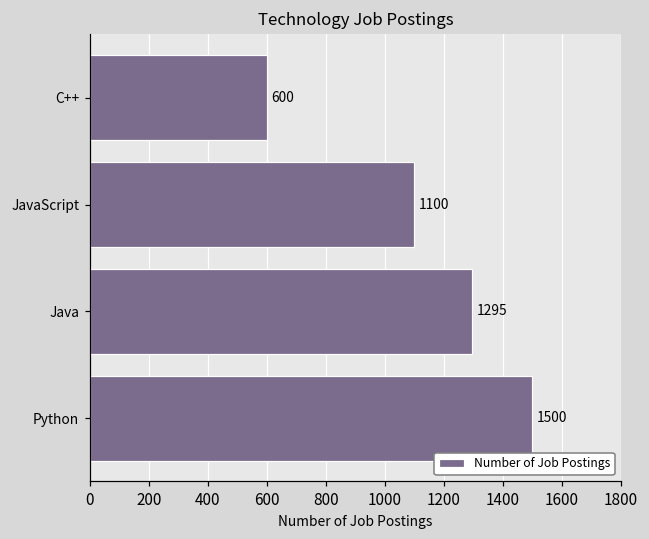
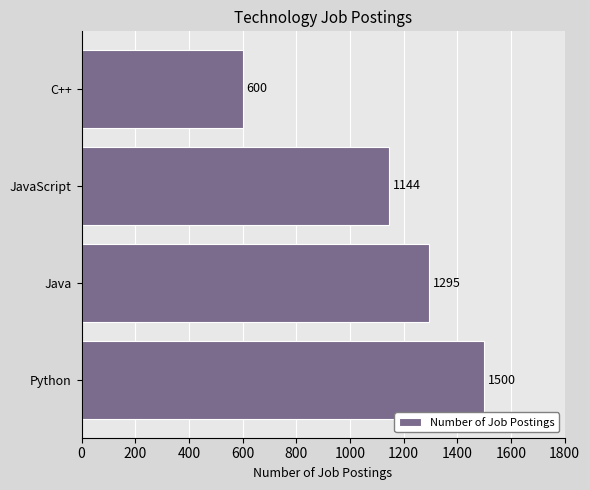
  {
    "C++": 600,
-   "JavaScript": 1100,
+   "JavaScript": 1144,
    "Java": 1295,
    "Python": 1500
  }
